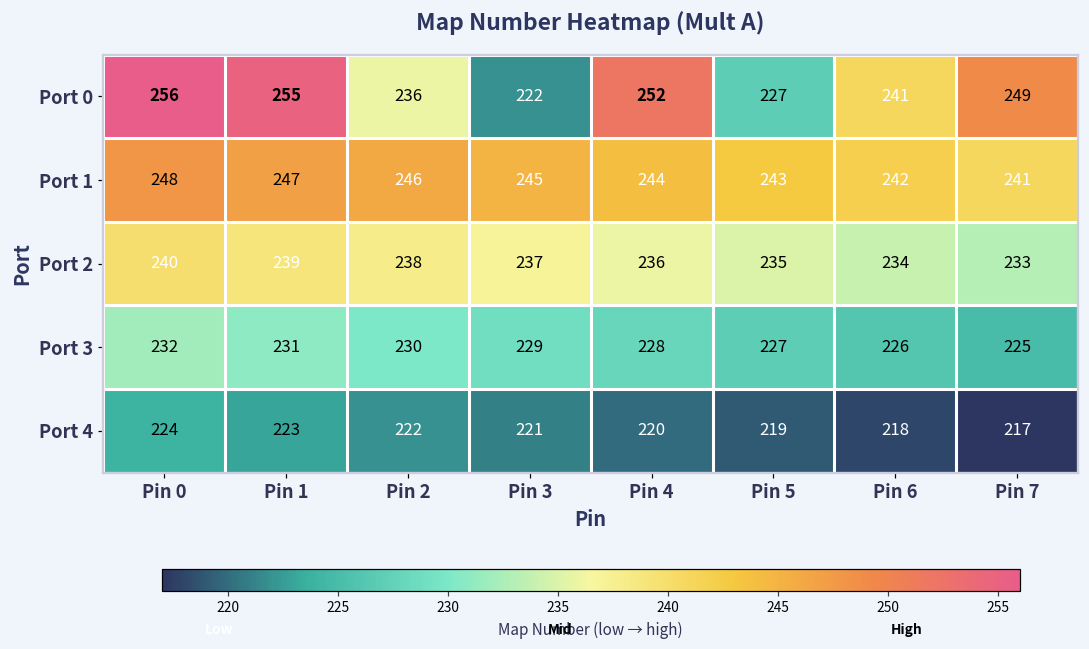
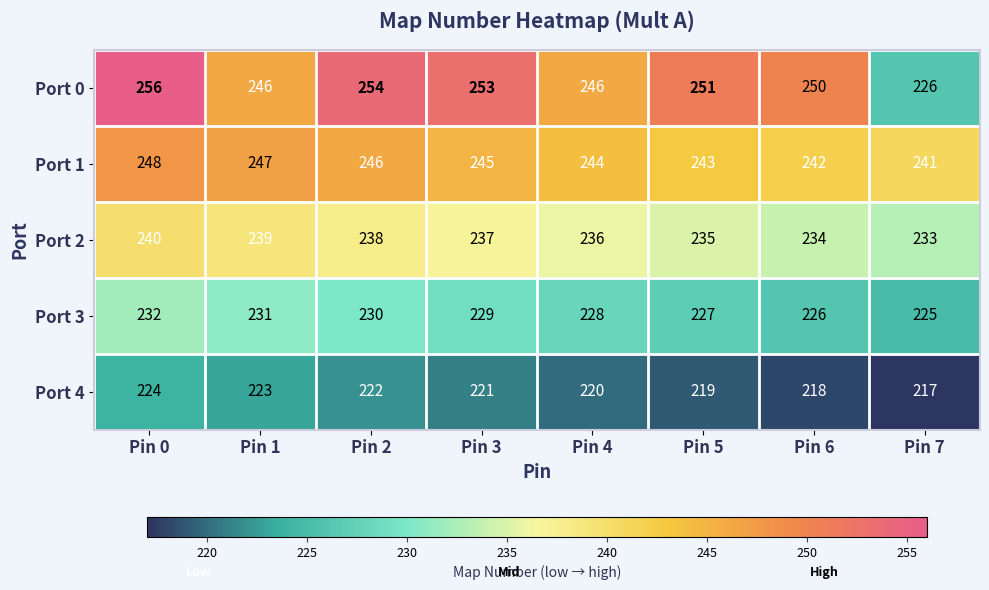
  {
    "Port 0": {
      "Pin 0": 256,
-     "Pin 1": 255,
-     "Pin 2": 236,
-     "Pin 3": 222,
-     "Pin 4": 252,
-     "Pin 5": 227,
-     "Pin 6": 241,
-     "Pin 7": 249
+     "Pin 1": 246,
+     "Pin 2": 254,
+     "Pin 3": 253,
+     "Pin 4": 246,
+     "Pin 5": 251,
+     "Pin 6": 250,
+     "Pin 7": 226
    },
    "Port 1": {
      "Pin 0": 248,
      "Pin 1": 247,
      "Pin 2": 246,
      "Pin 3": 245,
      "Pin 4": 244,
      "Pin 5": 243,
      "Pin 6": 242,
      "Pin 7": 241
    },
    "Port 2": {
      "Pin 0": 240,
      "Pin 1": 239,
      "Pin 2": 238,
      "Pin 3": 237,
      "Pin 4": 236,
      "Pin 5": 235,
      "Pin 6": 234,
      "Pin 7": 233
    },
    "Port 3": {
      "Pin 0": 232,
      "Pin 1": 231,
      "Pin 2": 230,
      "Pin 3": 229,
      "Pin 4": 228,
      "Pin 5": 227,
      "Pin 6": 226,
      "Pin 7": 225
    },
    "Port 4": {
      "Pin 0": 224,
      "Pin 1": 223,
      "Pin 2": 222,
      "Pin 3": 221,
      "Pin 4": 220,
      "Pin 5": 219,
      "Pin 6": 218,
      "Pin 7": 217
    }
  }
